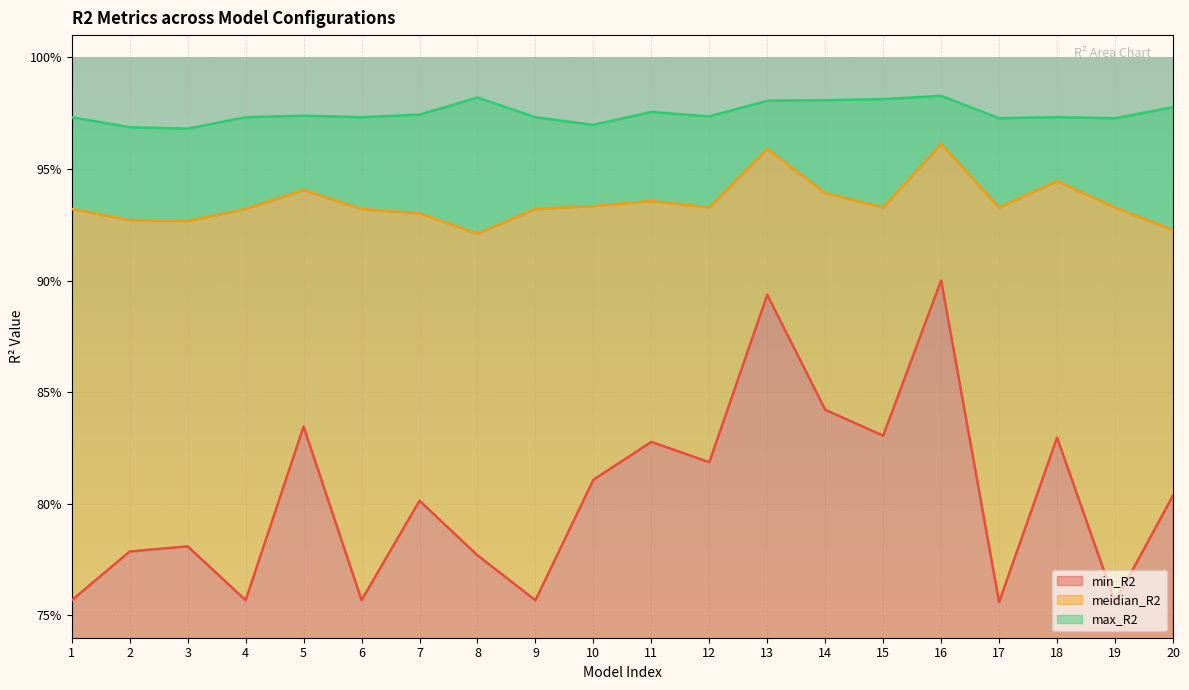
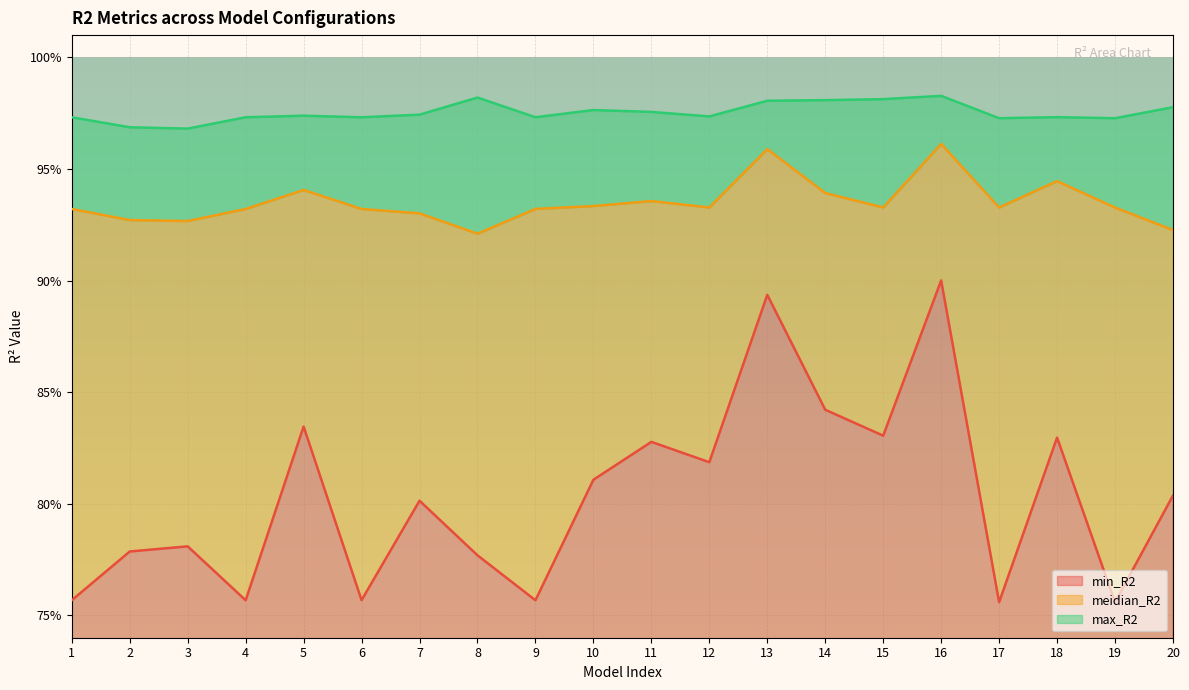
  {
    "min_R2": {
      "1": "75.7%",
      "2": "77.9%",
      "3": "78.1%",
      "4": "75.7%",
      "5": "83.5%",
      "6": "75.7%",
      "7": "80.1%",
      "8": "77.7%",
      "9": "75.7%",
      "10": "81.1%",
      "11": "82.8%",
      "12": "81.9%",
      "13": "89.4%",
      "14": "84.2%",
      "15": "83.1%",
      "16": "90.0%",
      "17": "75.6%",
      "18": "83.0%",
      "20": "80.4%"
    },
    "meidian_R2": {
      "1": "93.2%",
      "2": "92.7%",
      "3": "92.7%",
      "4": "93.2%",
      "5": "94.1%",
      "6": "93.2%",
      "7": "93.0%",
      "8": "92.1%",
      "9": "93.2%",
      "10": "93.3%",
      "11": "93.6%",
      "12": "93.3%",
      "13": "95.9%",
      "14": "93.9%",
      "15": "93.3%",
      "16": "96.1%",
      "17": "93.3%",
      "18": "94.5%",
      "19": "93.3%",
      "20": "92.3%"
    },
    "max_R2": {
      "1": "97.3%",
      "2": "96.9%",
      "3": "96.8%",
      "4": "97.3%",
      "5": "97.4%",
      "6": "97.3%",
      "7": "97.4%",
      "8": "98.2%",
      "9": "97.3%",
-     "10": "97.0%",
+     "10": "97.6%",
      "11": "97.6%",
      "12": "97.4%",
      "13": "98.1%",
      "14": "98.1%",
      "15": "98.1%",
      "16": "98.3%",
      "17": "97.3%",
      "18": "97.3%",
      "19": "97.3%",
      "20": "97.8%"
    }
  }
